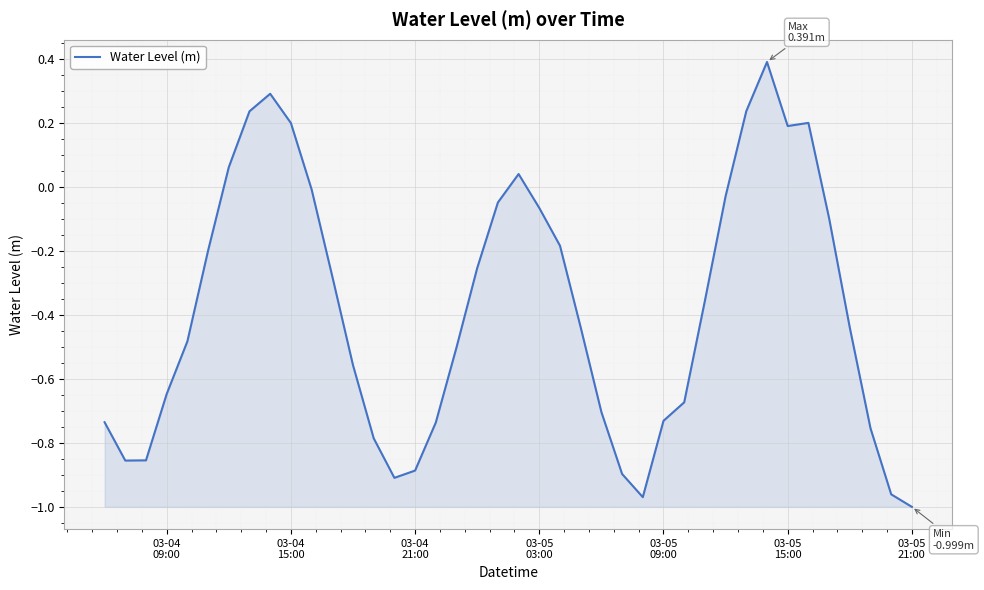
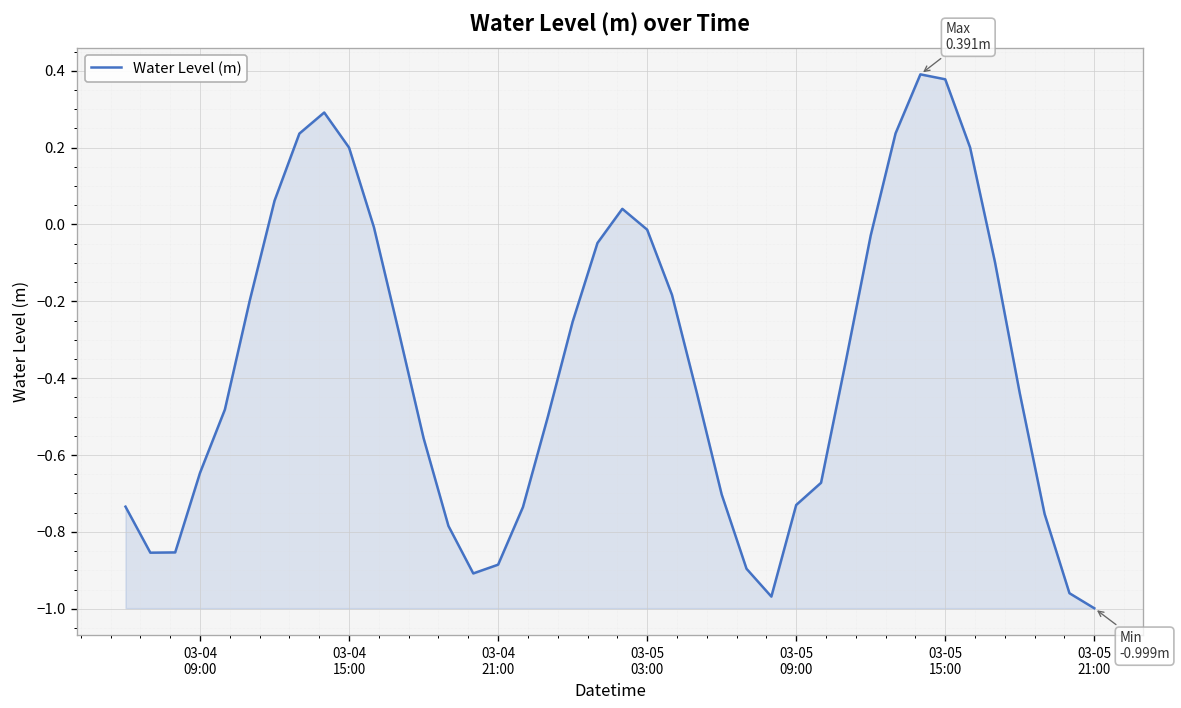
  {
    "03-04 09:00": -0.65,
    "03-04 15:00": 0.20,
    "03-04 21:00": -0.89,
-   "03-05 03:00": -0.07,
+   "03-05 03:00": -0.01,
    "03-05 09:00": -0.73,
-   "03-05 15:00": 0.19
+   "03-05 15:00": 0.38
  }
